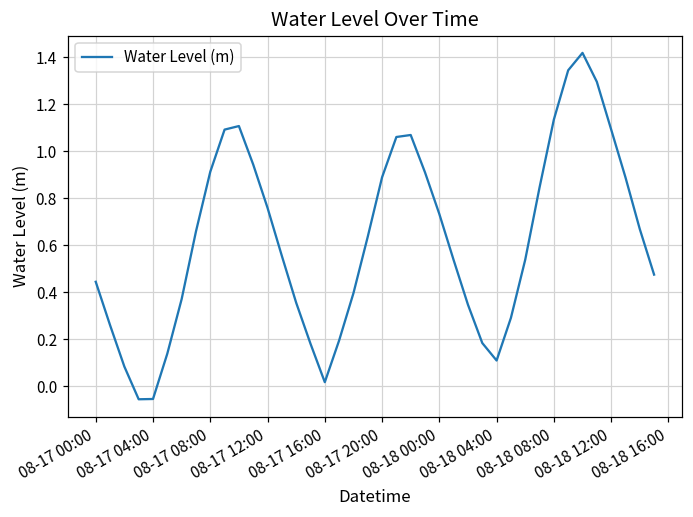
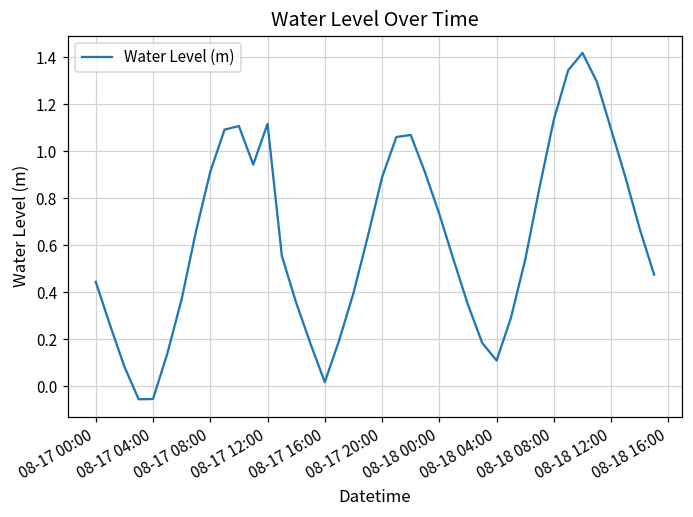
  {
    "08-17 00:00": 0.44,
    "08-17 04:00": -0.05,
    "08-17 08:00": 0.91,
-   "08-17 12:00": 0.76,
+   "08-17 12:00": 1.12,
    "08-17 16:00": 0.02,
    "08-17 20:00": 0.89,
    "08-18 00:00": 0.73,
    "08-18 04:00": 0.11,
    "08-18 08:00": 1.14,
    "08-18 12:00": 1.09
  }
